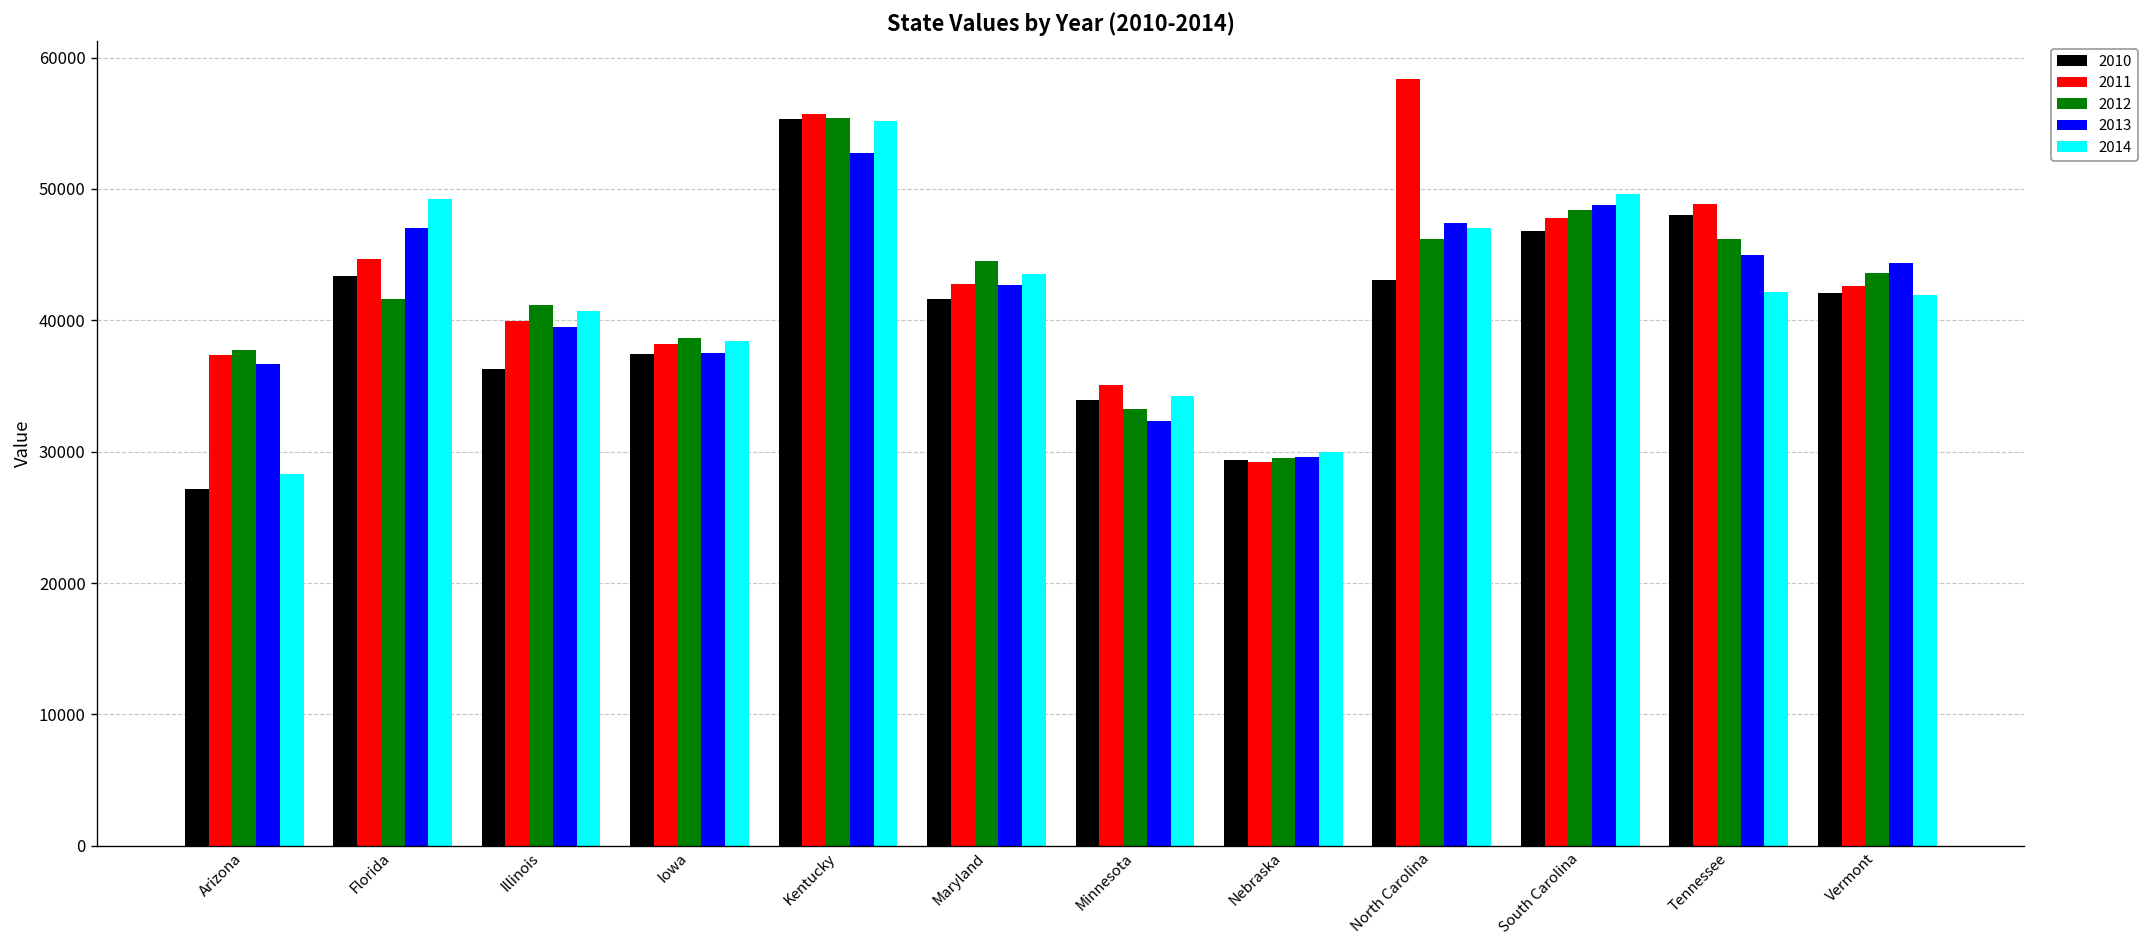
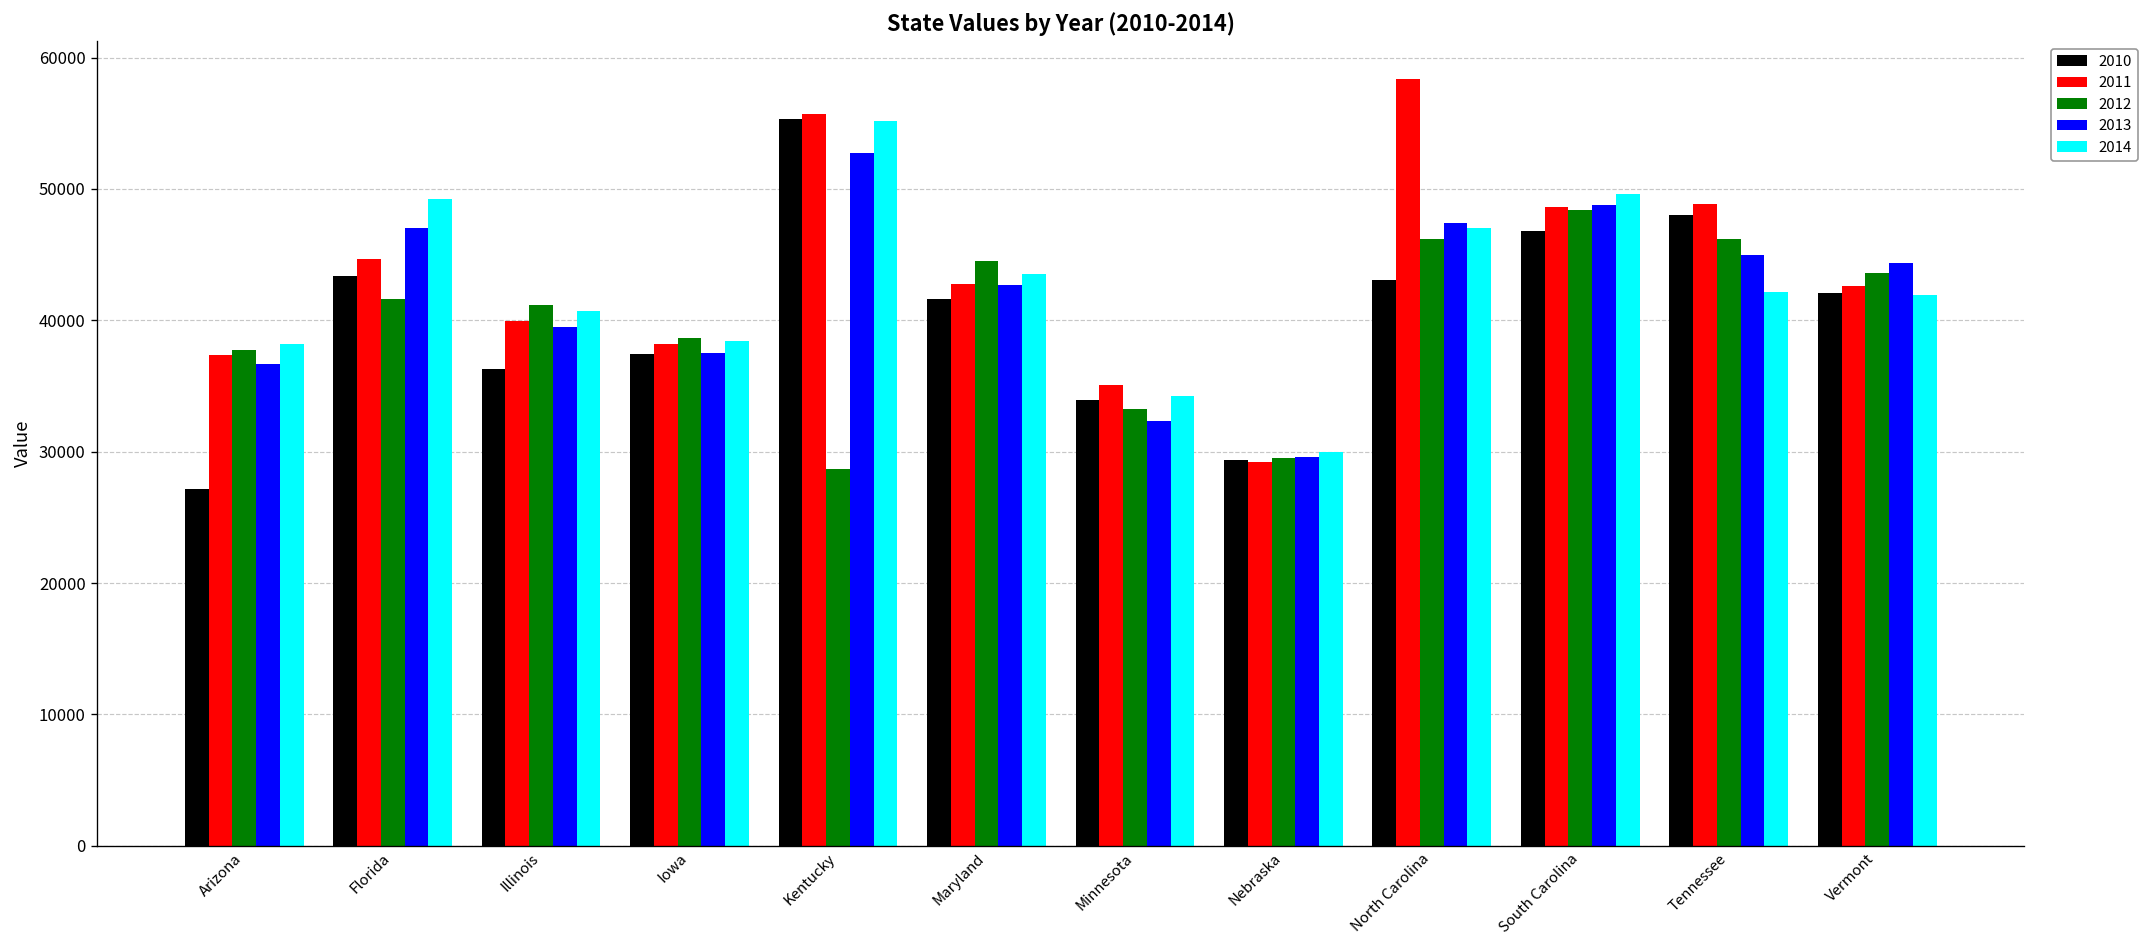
  {
    "2010": {
      "Arizona": 27200,
      "Florida": 43400,
      "Illinois": 36300,
      "Iowa": 37400,
      "Kentucky": 55300,
      "Maryland": 41600,
      "Minnesota": 33900,
      "Nebraska": 29300,
      "North Carolina": 43100,
      "South Carolina": 46800,
      "Tennessee": 48000,
      "Vermont": 42100
    },
    "2011": {
      "Arizona": 37300,
      "Florida": 44700,
      "Illinois": 39900,
      "Iowa": 38200,
      "Kentucky": 55700,
      "Maryland": 42800,
      "Minnesota": 35100,
      "Nebraska": 29200,
      "North Carolina": 58300,
-     "South Carolina": 47800,
+     "South Carolina": 48600,
      "Tennessee": 48800,
      "Vermont": 42600
    },
    "2012": {
      "Arizona": 37800,
      "Florida": 41600,
      "Illinois": 41200,
      "Iowa": 38600,
-     "Kentucky": 55400,
+     "Kentucky": 28700,
      "Maryland": 44500,
      "Minnesota": 33300,
      "Nebraska": 29500,
      "North Carolina": 46200,
      "South Carolina": 48400,
      "Tennessee": 46200,
      "Vermont": 43600
    },
    "2013": {
      "Arizona": 36700,
      "Florida": 47000,
      "Illinois": 39500,
      "Iowa": 37500,
      "Kentucky": 52700,
      "Maryland": 42700,
      "Minnesota": 32300,
      "Nebraska": 29600,
      "North Carolina": 47400,
      "South Carolina": 48800,
      "Tennessee": 45000,
      "Vermont": 44400
    },
    "2014": {
-     "Arizona": 28300,
+     "Arizona": 38200,
      "Florida": 49200,
      "Illinois": 40700,
      "Iowa": 38400,
      "Kentucky": 55200,
      "Maryland": 43500,
      "Minnesota": 34200,
      "Nebraska": 30000,
      "North Carolina": 47000,
      "South Carolina": 49600,
      "Tennessee": 42100,
      "Vermont": 41900
    }
  }
